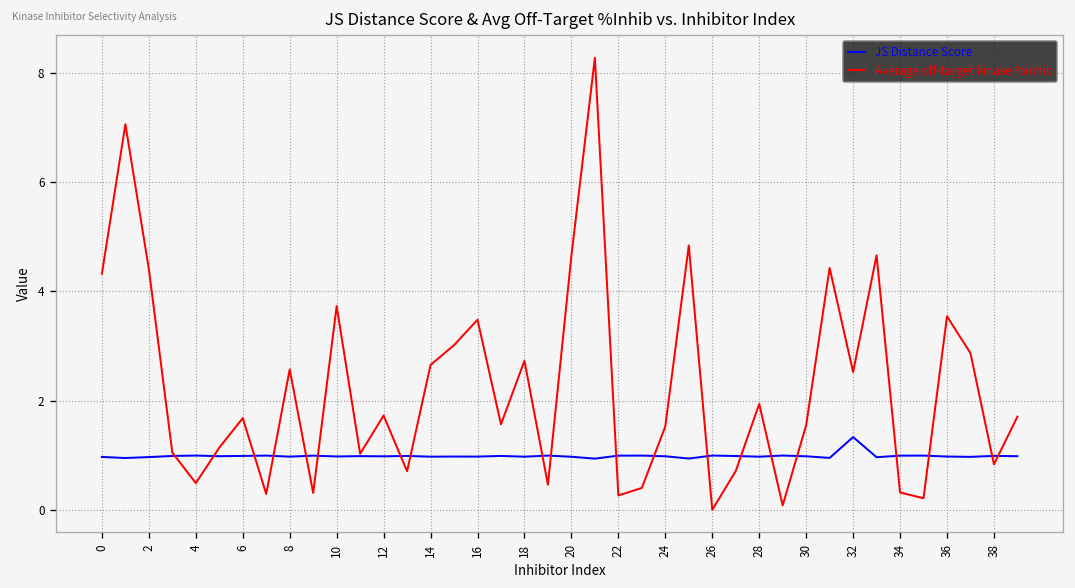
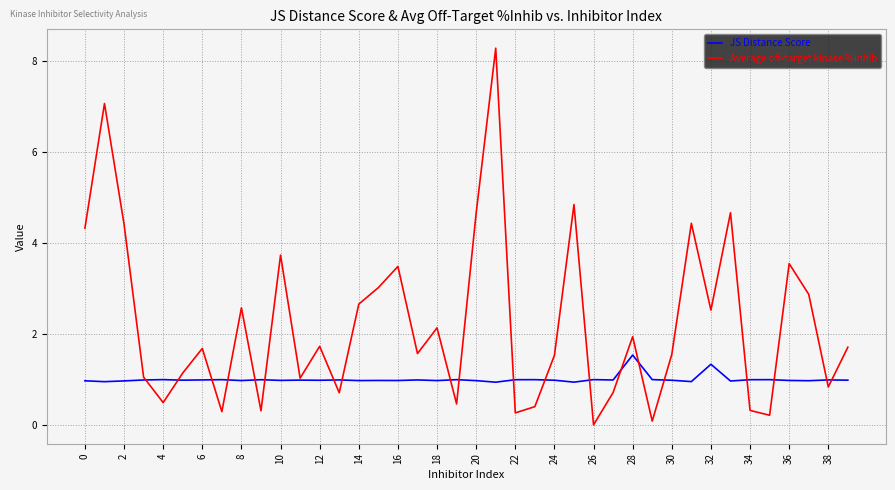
  {
    "JS Distance Score": {
      "0": 1.0,
      "2": 1.0,
      "4": 1.0,
      "6": 1.0,
      "8": 1.0,
      "10": 1.0,
      "12": 1.0,
      "14": 1.0,
      "16": 1.0,
      "18": 1.0,
      "20": 1.0,
      "22": 1.0,
      "24": 1.0,
      "26": 1.0,
-     "28": 1.0,
+     "28": 1.5,
      "30": 1.0,
      "32": 1.3,
      "34": 1.0,
      "36": 1.0,
      "38": 1.0
    },
    "Average off-target kinase %inhib": {
      "0": 4.3,
      "2": 4.4,
      "4": 0.5,
      "6": 1.7,
      "8": 2.6,
      "10": 3.7,
      "12": 1.7,
      "14": 2.7,
      "16": 3.5,
-     "18": 2.7,
+     "18": 2.1,
      "20": 4.7,
      "22": 0.3,
      "24": 1.5,
      "26": 0.0,
      "28": 1.9,
      "30": 1.6,
      "32": 2.5,
      "34": 0.3,
      "36": 3.5,
      "38": 0.8
    }
  }
